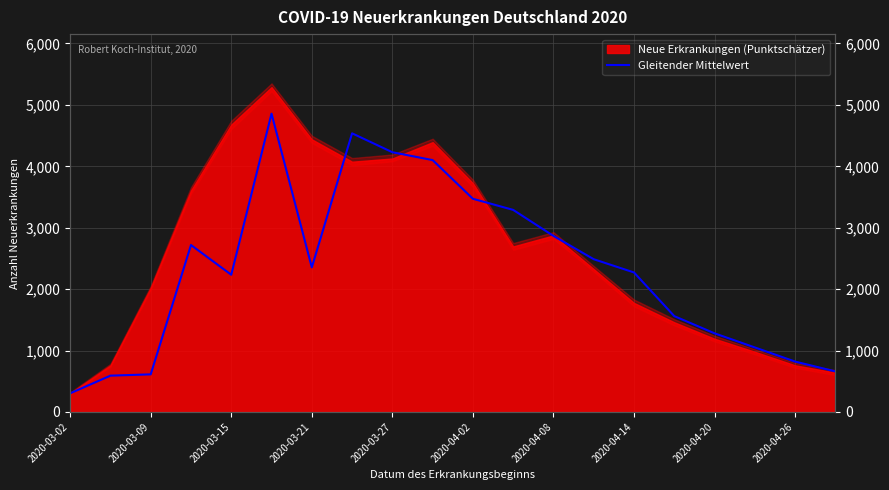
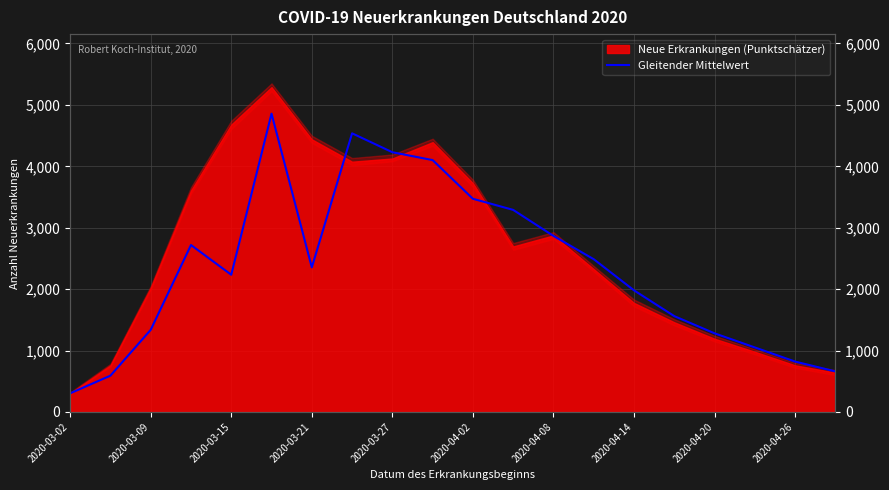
  {
    "Gleitender Mittelwert": {
-     "2020-03-09": "600",
+     "2020-03-09": "1,300",
      "2020-03-15": "2,200",
      "2020-03-21": "2,400",
      "2020-04-02": "3,500",
-     "2020-04-14": "2,300"
+     "2020-04-14": "2,000"
    }
  }
